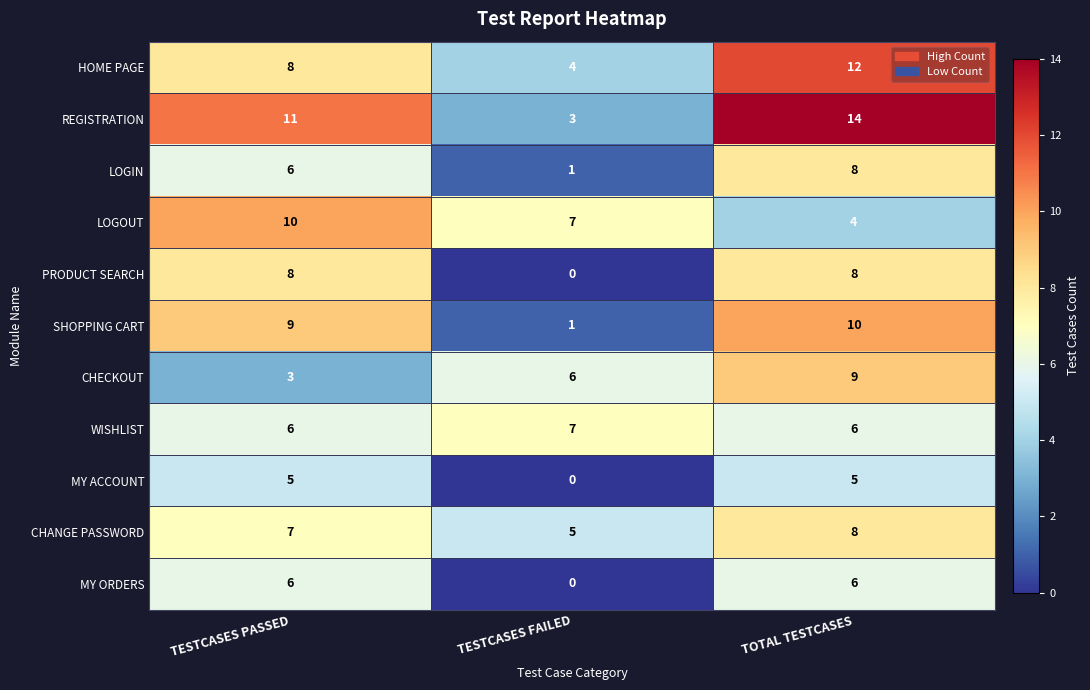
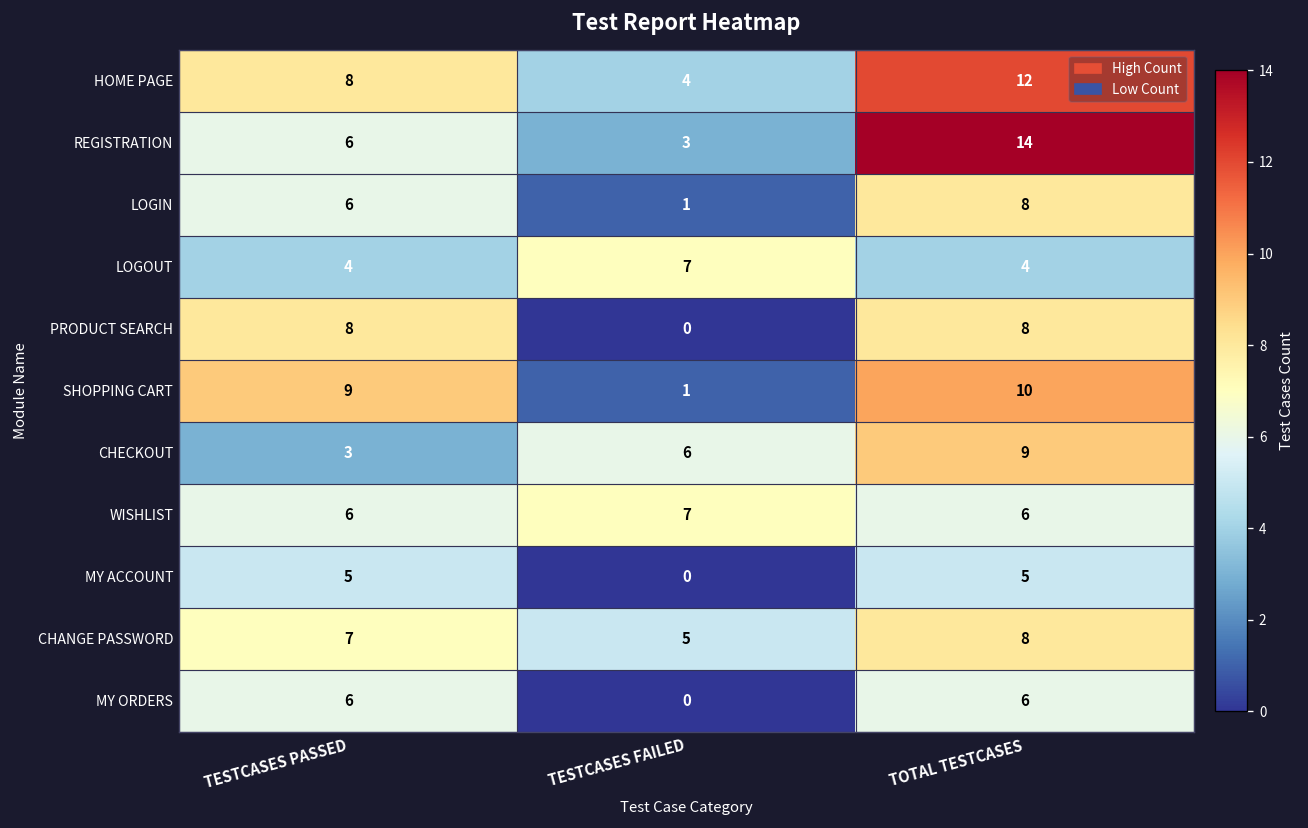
  {
    "HOME PAGE": {
      "TESTCASES PASSED": 8,
      "TESTCASES FAILED": 4,
      "TOTAL TESTCASES": 12
    },
    "REGISTRATION": {
-     "TESTCASES PASSED": 11,
+     "TESTCASES PASSED": 6,
      "TESTCASES FAILED": 3,
      "TOTAL TESTCASES": 14
    },
    "LOGIN": {
      "TESTCASES PASSED": 6,
      "TESTCASES FAILED": 1,
      "TOTAL TESTCASES": 8
    },
    "LOGOUT": {
-     "TESTCASES PASSED": 10,
+     "TESTCASES PASSED": 4,
      "TESTCASES FAILED": 7,
      "TOTAL TESTCASES": 4
    },
    "PRODUCT SEARCH": {
      "TESTCASES PASSED": 8,
      "TESTCASES FAILED": 0,
      "TOTAL TESTCASES": 8
    },
    "SHOPPING CART": {
      "TESTCASES PASSED": 9,
      "TESTCASES FAILED": 1,
      "TOTAL TESTCASES": 10
    },
    "CHECKOUT": {
      "TESTCASES PASSED": 3,
      "TESTCASES FAILED": 6,
      "TOTAL TESTCASES": 9
    },
    "WISHLIST": {
      "TESTCASES PASSED": 6,
      "TESTCASES FAILED": 7,
      "TOTAL TESTCASES": 6
    },
    "MY ACCOUNT": {
      "TESTCASES PASSED": 5,
      "TESTCASES FAILED": 0,
      "TOTAL TESTCASES": 5
    },
    "CHANGE PASSWORD": {
      "TESTCASES PASSED": 7,
      "TESTCASES FAILED": 5,
      "TOTAL TESTCASES": 8
    },
    "MY ORDERS": {
      "TESTCASES PASSED": 6,
      "TESTCASES FAILED": 0,
      "TOTAL TESTCASES": 6
    }
  }
